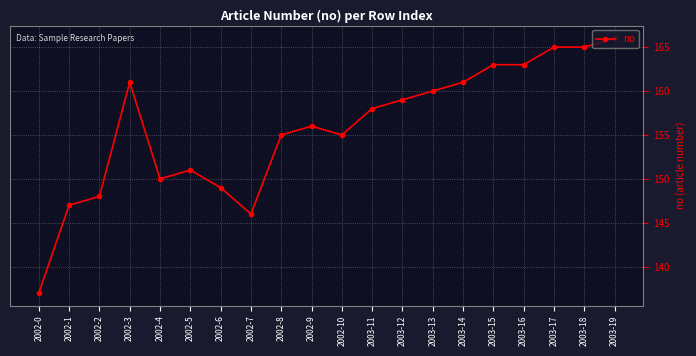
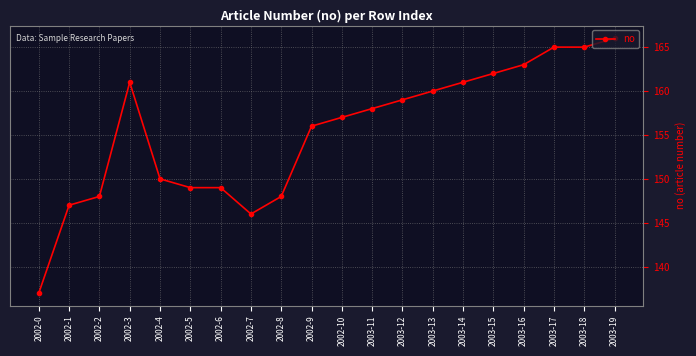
  {
    "2002-0": 137,
    "2002-1": 147,
    "2002-2": 148,
    "2002-3": 161,
    "2002-4": 150,
-   "2002-5": 151,
+   "2002-5": 149,
    "2002-6": 149,
    "2002-7": 146,
-   "2002-8": 155,
+   "2002-8": 148,
    "2002-9": 156,
-   "2002-10": 155,
+   "2002-10": 157,
    "2003-11": 158,
    "2003-12": 159,
    "2003-13": 160,
    "2003-14": 161,
-   "2003-15": 163,
+   "2003-15": 162,
    "2003-16": 163,
    "2003-17": 165,
    "2003-18": 165
  }
